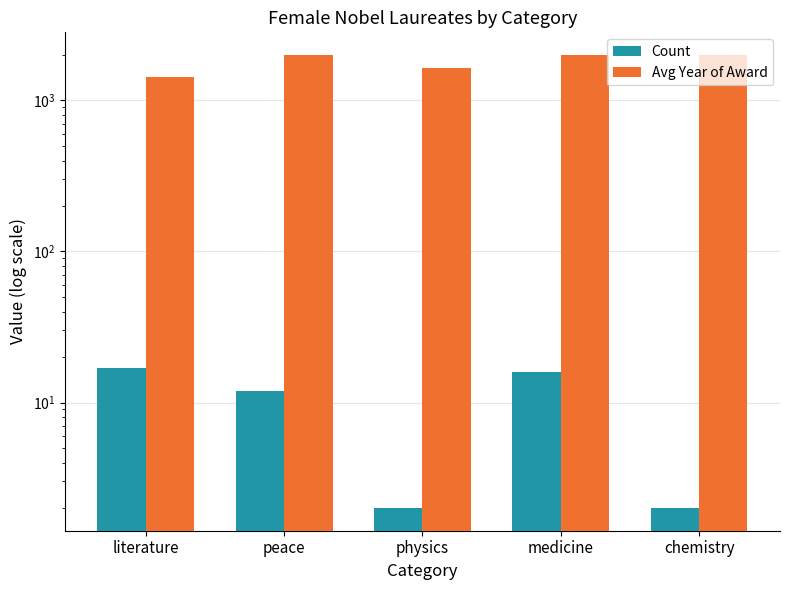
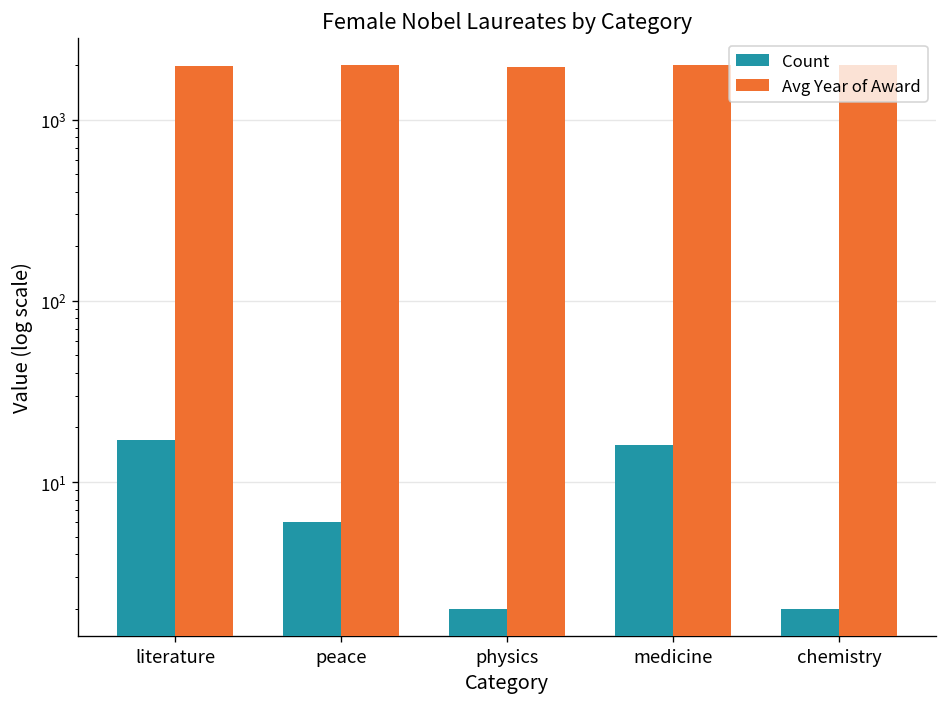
  {
    "Count": {
      "literature": 17,
-     "peace": 12,
+     "peace": 6,
      "physics": 2,
      "medicine": 16,
      "chemistry": 2
    },
    "Avg Year of Award": {
-     "literature": 1400,
+     "literature": 2000,
      "peace": 2000,
-     "physics": 1600,
+     "physics": 2000,
      "medicine": 2000
    }
  }
